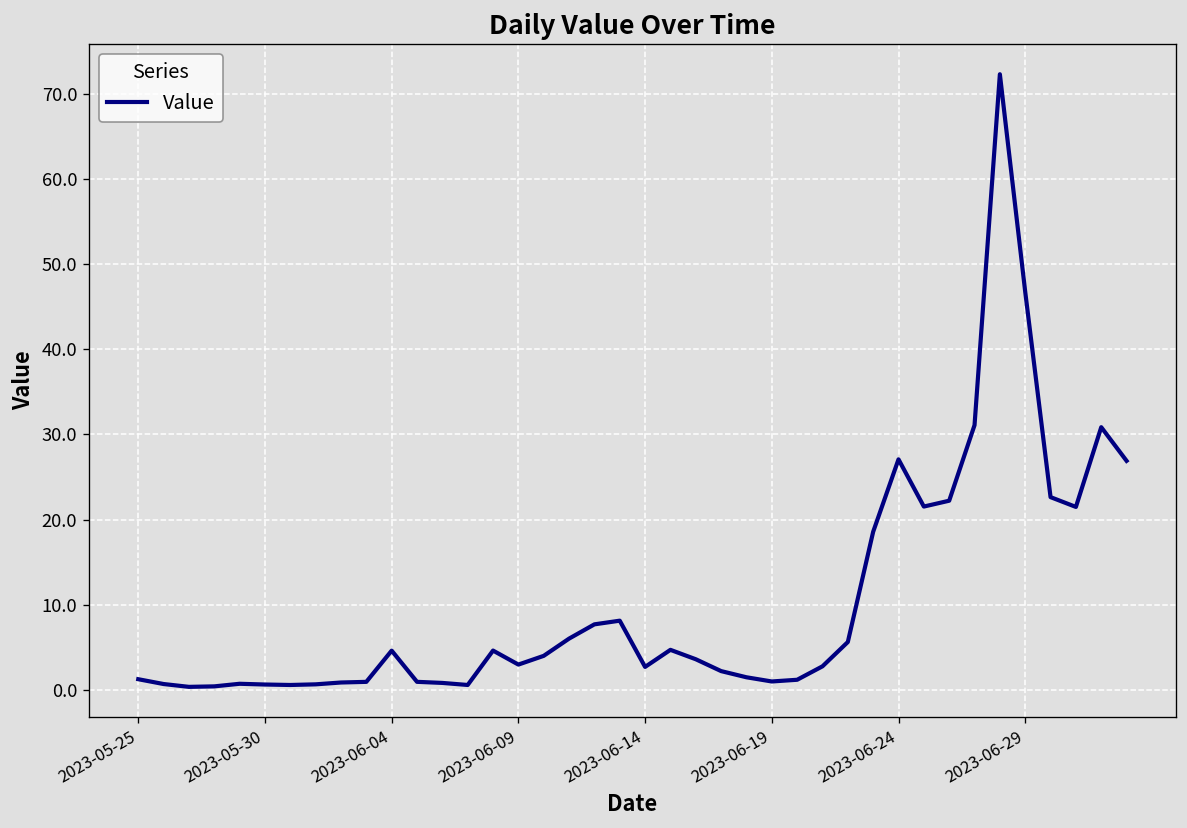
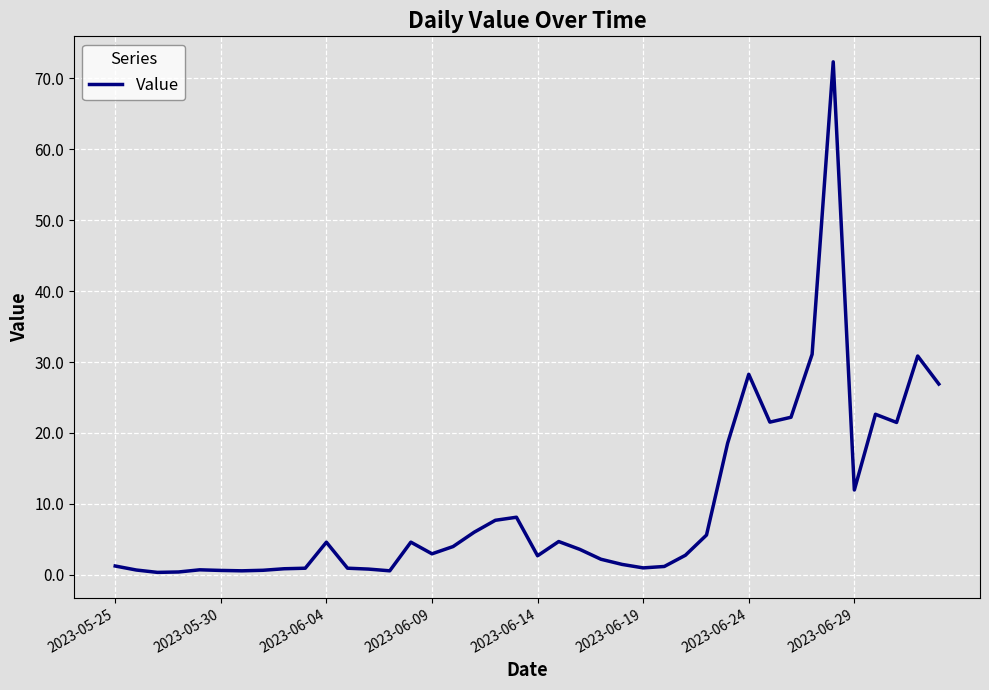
  {
    "2023-05-25": 1,
    "2023-05-30": 1,
    "2023-06-04": 5,
    "2023-06-09": 3,
    "2023-06-14": 3,
    "2023-06-19": 1,
-   "2023-06-24": 27,
-   "2023-06-29": 47
+   "2023-06-24": 28,
+   "2023-06-29": 12
  }
